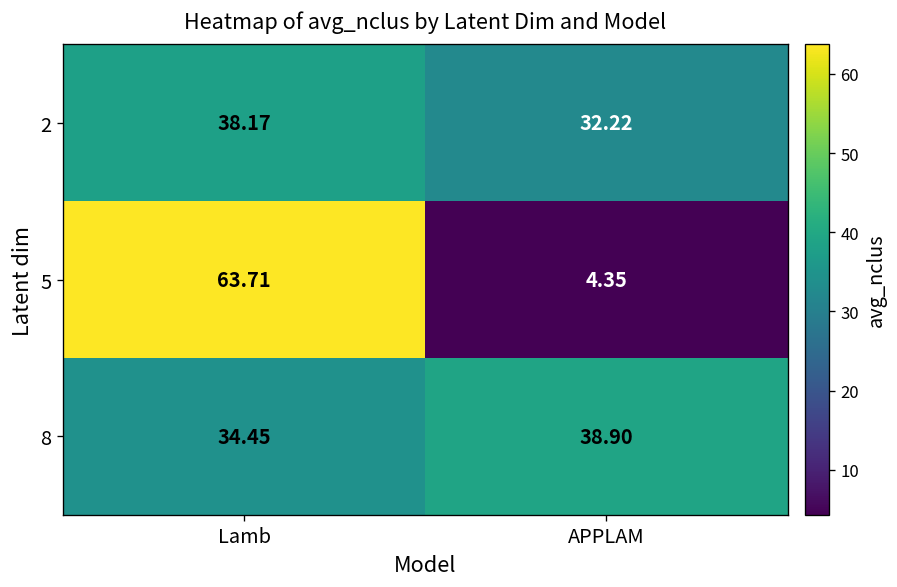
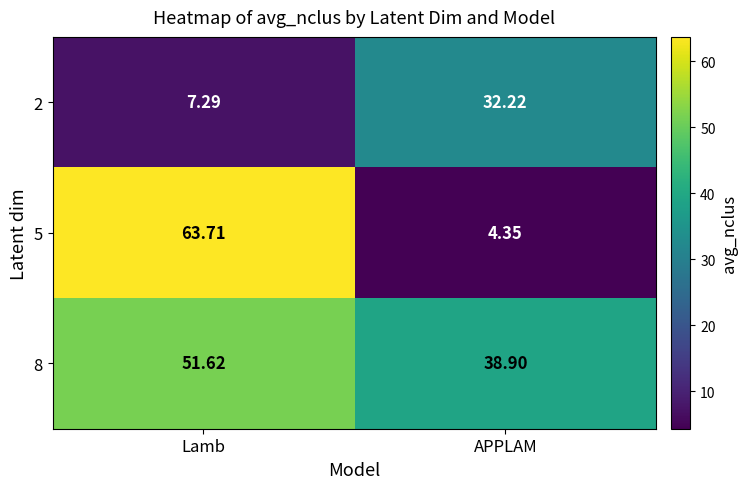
  {
    "2": {
-     "Lamb": 38.17,
+     "Lamb": 7.29,
      "APPLAM": 32.22
    },
    "5": {
      "Lamb": 63.71,
      "APPLAM": 4.35
    },
    "8": {
-     "Lamb": 34.45,
+     "Lamb": 51.62,
      "APPLAM": 38.90
    }
  }
